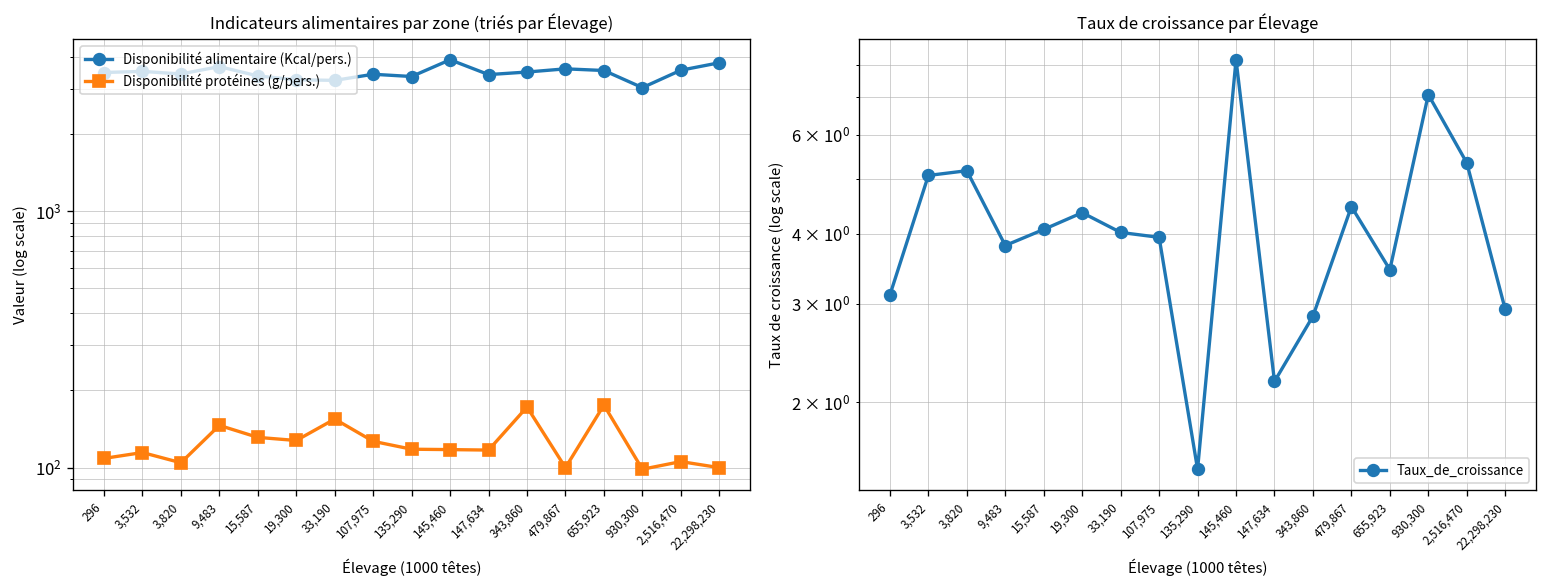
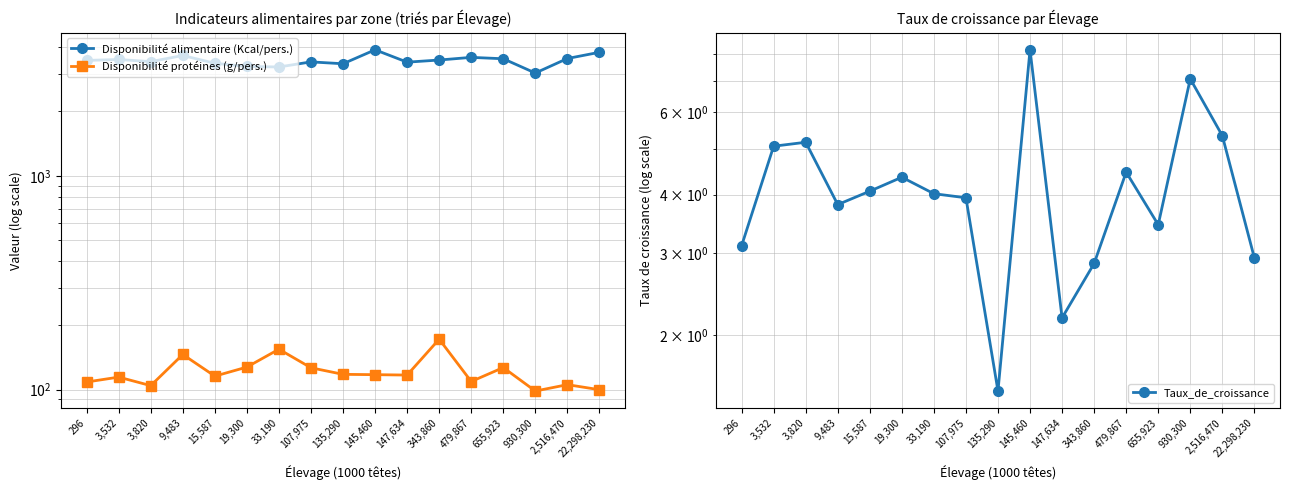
  {
    "Indicateurs alimentaires par zone (triés par Élevage)": {
      "Disponibilité alimentaire (Kcal/pers.)": {
        "107,975": 3400,
        "135,290": 3300,
        "145,460": 3900,
        "147,634": 3400,
        "343,860": 3500,
        "479,867": 3600,
        "655,923": 3500,
        "930,300": 3000,
        "2,516,470": 3500,
        "22,298,230": 3800
      },
      "Disponibilité protéines (g/pers.)": {
        "296": 110,
        "3,532": 110,
        "3,820": 100,
        "9,483": 150,
-       "15,587": 130,
+       "15,587": 120,
        "19,300": 130,
        "33,190": 150,
        "107,975": 130,
        "135,290": 120,
        "145,460": 120,
        "147,634": 120,
        "343,860": 170,
-       "479,867": 100,
-       "655,923": 180,
+       "479,867": 110,
+       "655,923": 130,
        "930,300": 100,
        "2,516,470": 110,
        "22,298,230": 100
      }
    }
  }
